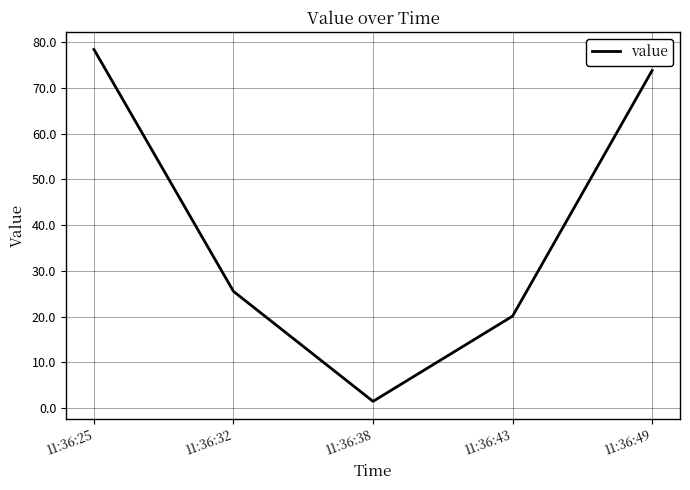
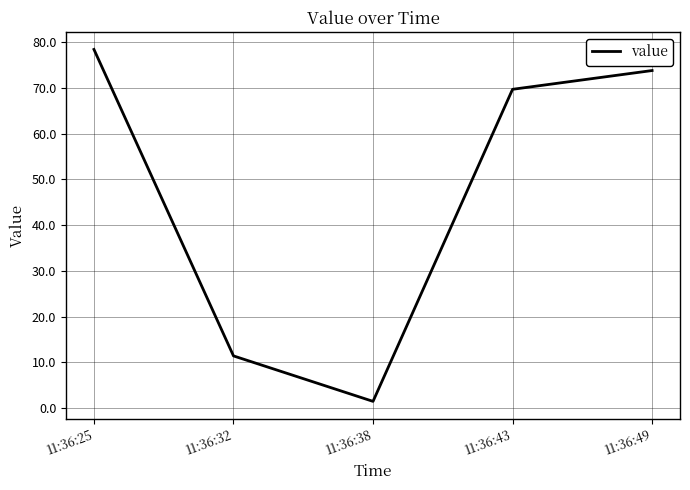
  {
    "11:36:25": 78,
-   "11:36:32": 26,
+   "11:36:32": 11,
    "11:36:38": 1,
-   "11:36:43": 20,
+   "11:36:43": 70,
    "11:36:49": 74
  }
